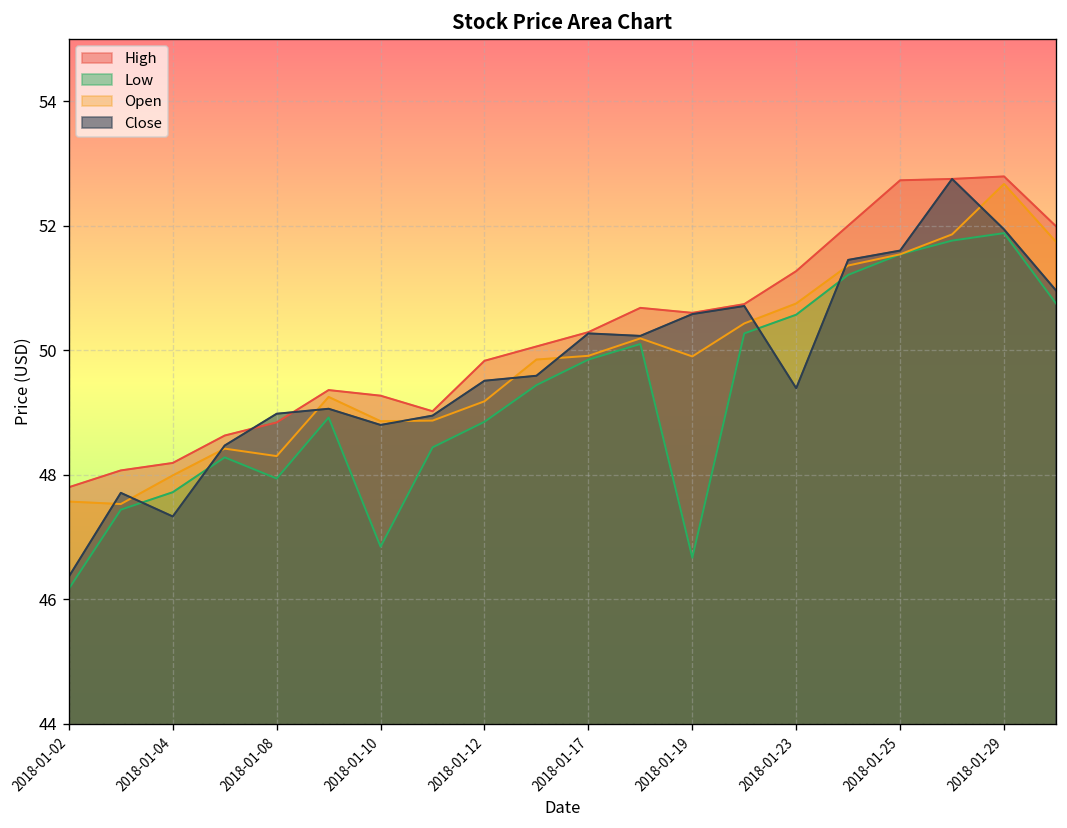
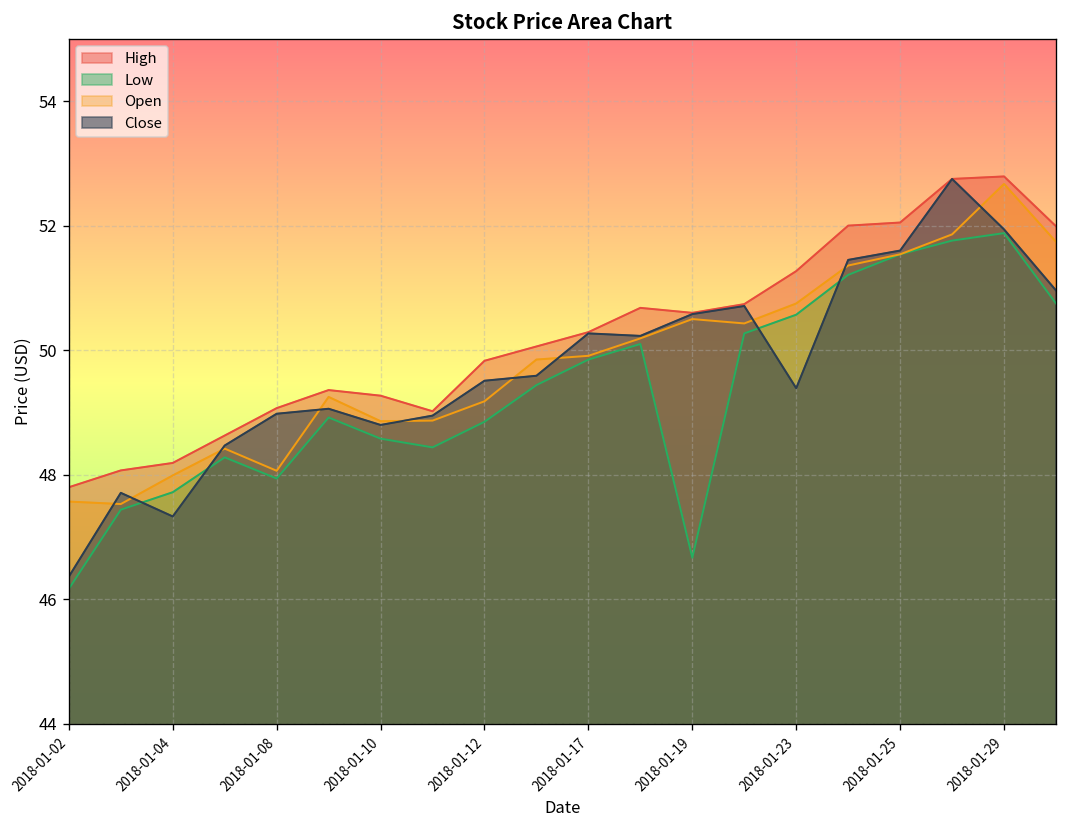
  {
    "High": {
      "2018-01-02": 47.8,
      "2018-01-04": 48.2,
-     "2018-01-08": 48.8,
+     "2018-01-08": 49.1,
      "2018-01-10": 49.3,
      "2018-01-12": 49.8,
      "2018-01-23": 51.3,
-     "2018-01-25": 52.7,
+     "2018-01-25": 52.0,
      "2018-01-29": 52.8
    },
    "Low": {
      "2018-01-02": 46.2,
      "2018-01-04": 47.7,
      "2018-01-08": 47.9,
-     "2018-01-10": 46.8,
+     "2018-01-10": 48.6,
      "2018-01-12": 48.9,
      "2018-01-17": 49.8,
      "2018-01-19": 46.7,
      "2018-01-23": 50.6,
      "2018-01-29": 51.9
    },
    "Open": {
      "2018-01-02": 47.6,
      "2018-01-04": 48.0,
-     "2018-01-08": 48.3,
+     "2018-01-08": 48.1,
      "2018-01-10": 48.9,
      "2018-01-12": 49.2,
      "2018-01-17": 49.9,
-     "2018-01-19": 49.9,
+     "2018-01-19": 50.5,
      "2018-01-23": 50.8,
      "2018-01-29": 52.7
    },
    "Close": {
      "2018-01-02": 46.4,
      "2018-01-04": 47.3,
      "2018-01-08": 49.0,
      "2018-01-10": 48.8,
      "2018-01-12": 49.5,
      "2018-01-23": 49.4,
      "2018-01-25": 51.6,
      "2018-01-29": 51.9
    }
  }
